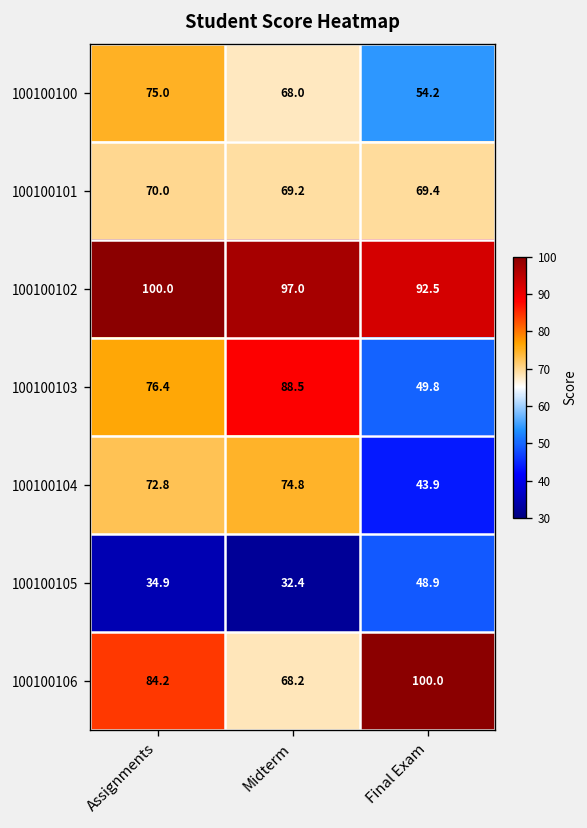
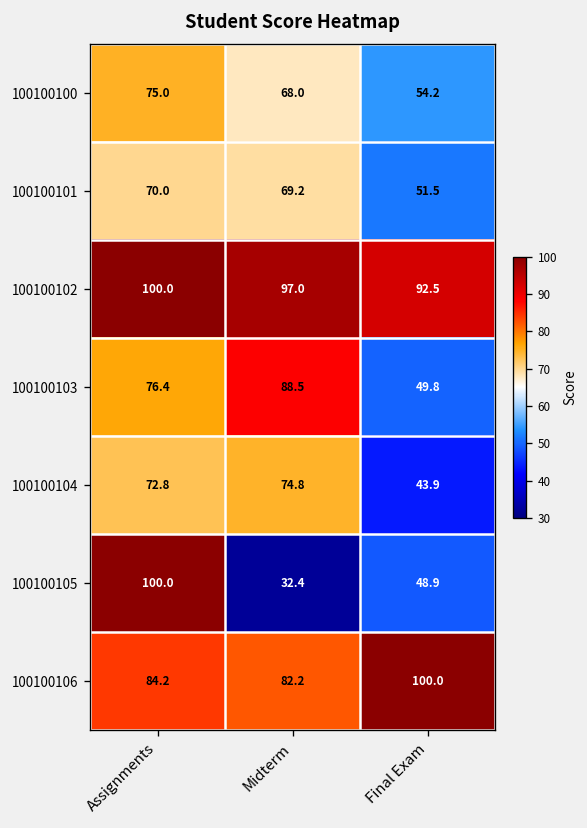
  {
    "100100100": {
      "Assignments": 75.0,
      "Midterm": 68.0,
      "Final Exam": 54.2
    },
    "100100101": {
      "Assignments": 70.0,
      "Midterm": 69.2,
-     "Final Exam": 69.4
+     "Final Exam": 51.5
    },
    "100100102": {
      "Assignments": 100.0,
      "Midterm": 97.0,
      "Final Exam": 92.5
    },
    "100100103": {
      "Assignments": 76.4,
      "Midterm": 88.5,
      "Final Exam": 49.8
    },
    "100100104": {
      "Assignments": 72.8,
      "Midterm": 74.8,
      "Final Exam": 43.9
    },
    "100100105": {
-     "Assignments": 34.9,
+     "Assignments": 100.0,
      "Midterm": 32.4,
      "Final Exam": 48.9
    },
    "100100106": {
      "Assignments": 84.2,
-     "Midterm": 68.2,
+     "Midterm": 82.2,
      "Final Exam": 100.0
    }
  }
